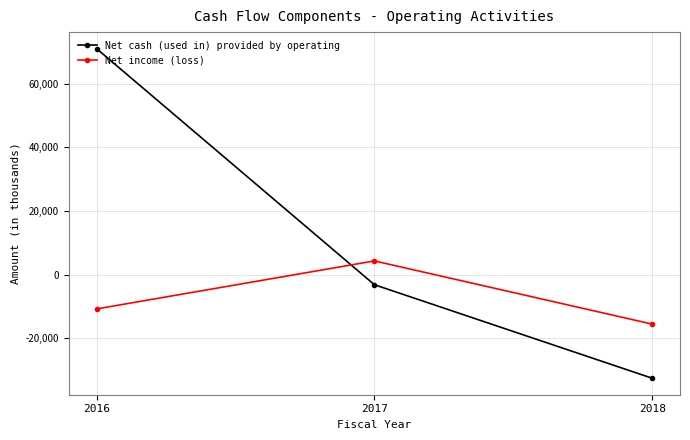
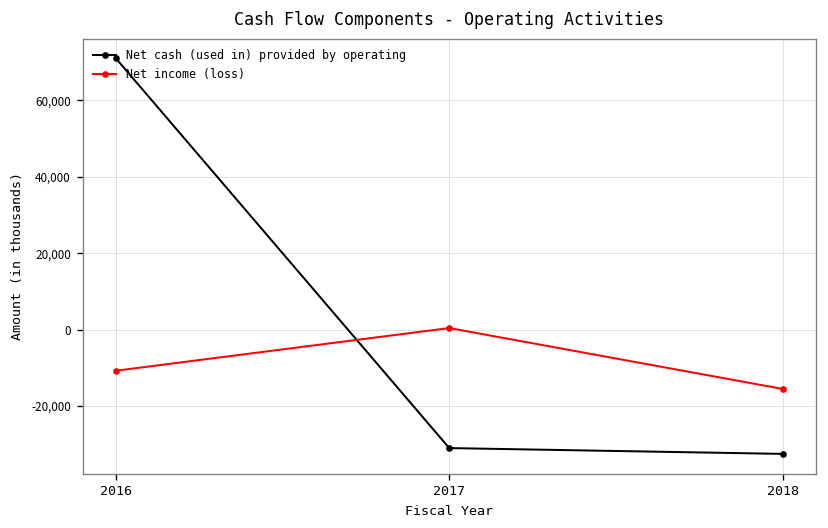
  {
    "Net cash (used in) provided by operating": {
      "2016": "71,000",
-     "2017": "-3,000",
+     "2017": "-31,000",
      "2018": "-33,000"
    },
    "Net income (loss)": {
      "2016": "-11,000",
-     "2017": "4,000",
+     "2017": "0",
      "2018": "-16,000"
    }
  }
